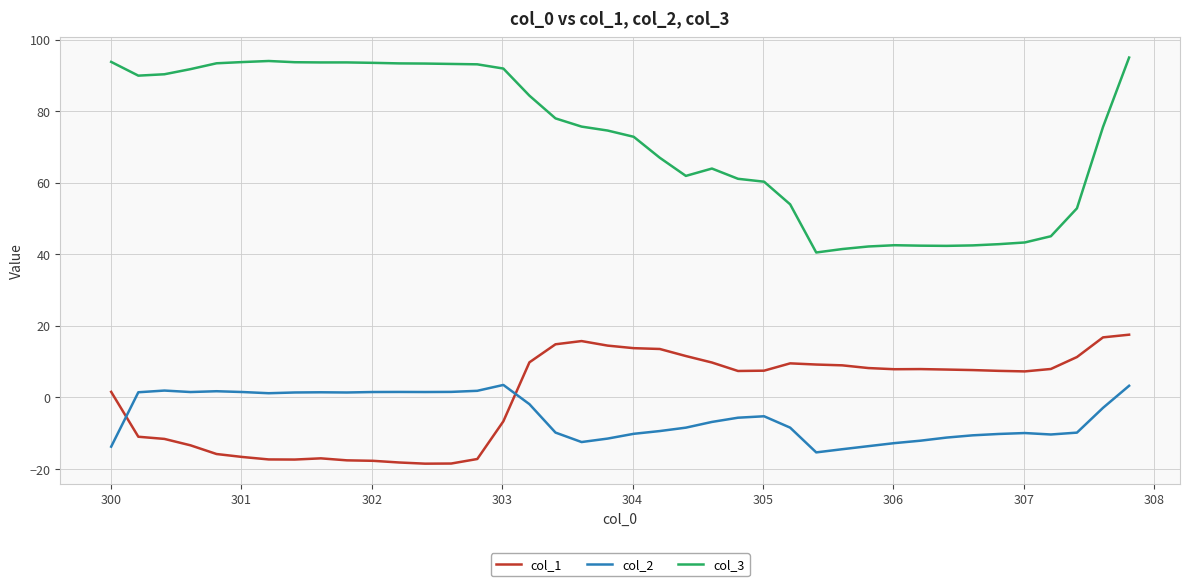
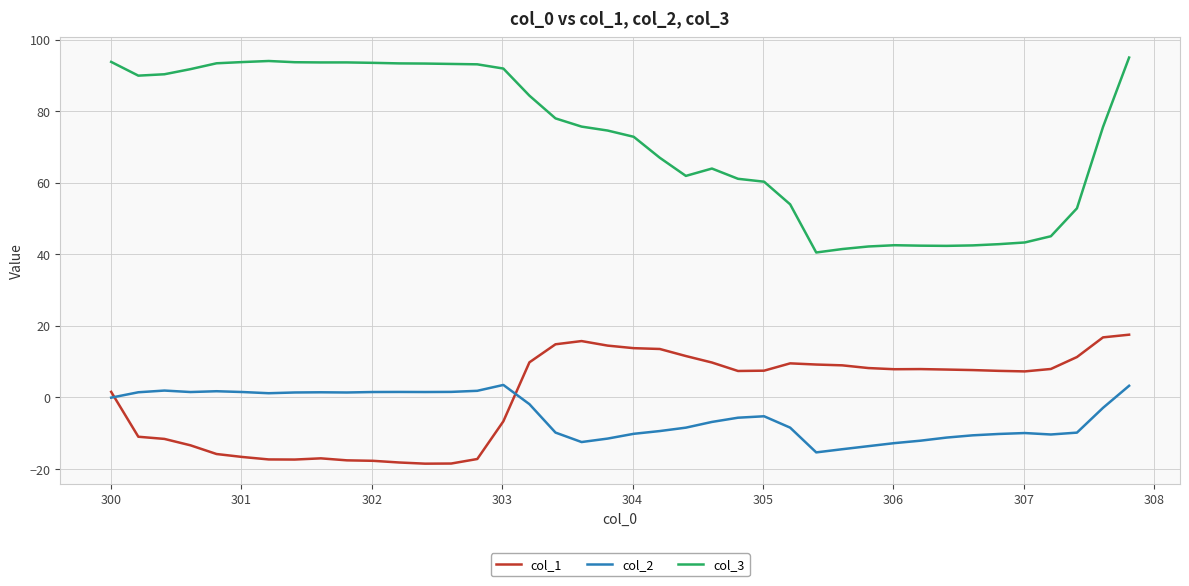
  {
    "col_1": {
      "300": 2
    },
    "col_2": {
-     "300": -14
+     "300": 0
    },
    "col_3": {
      "300": 94
    }
  }
